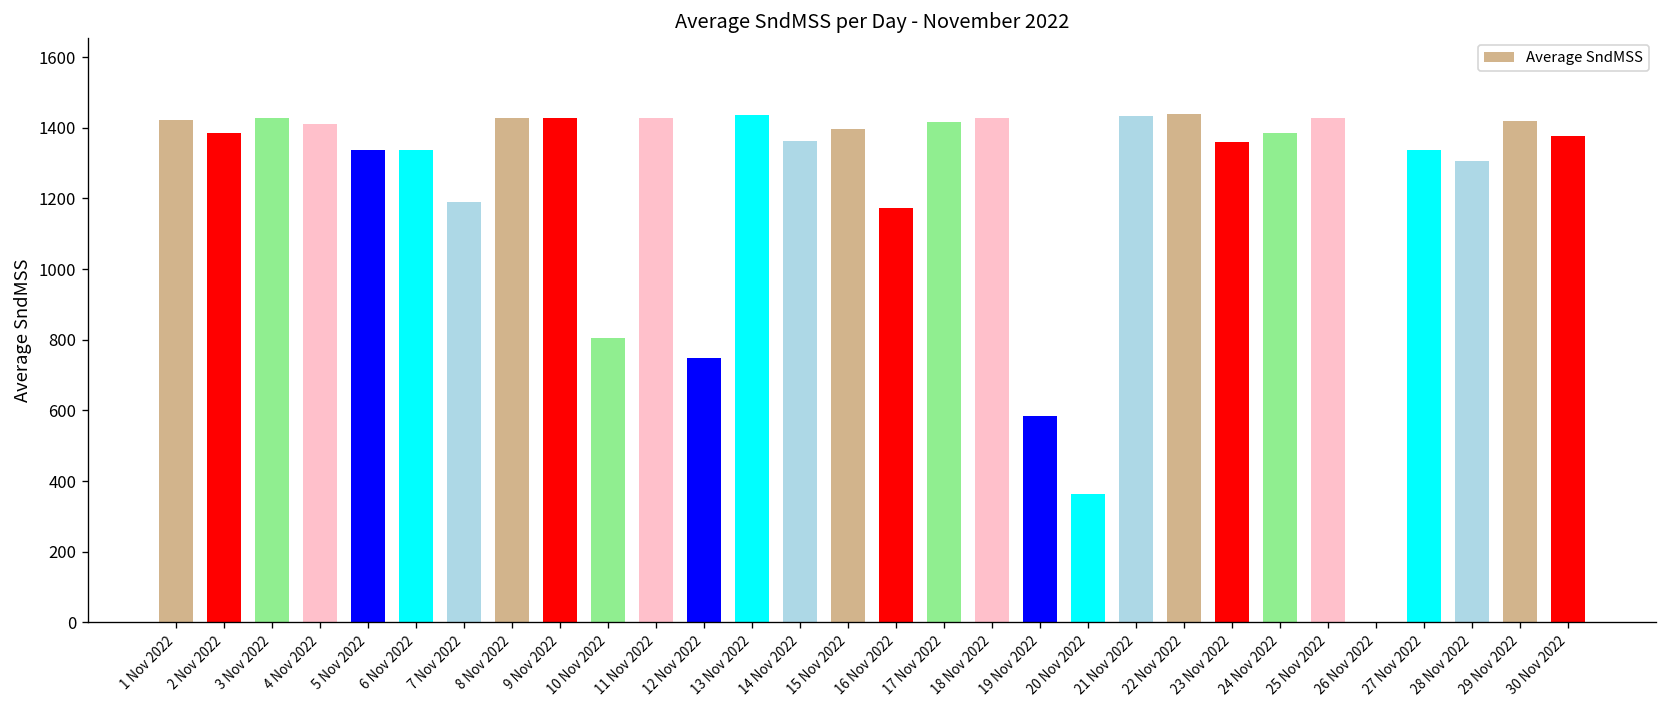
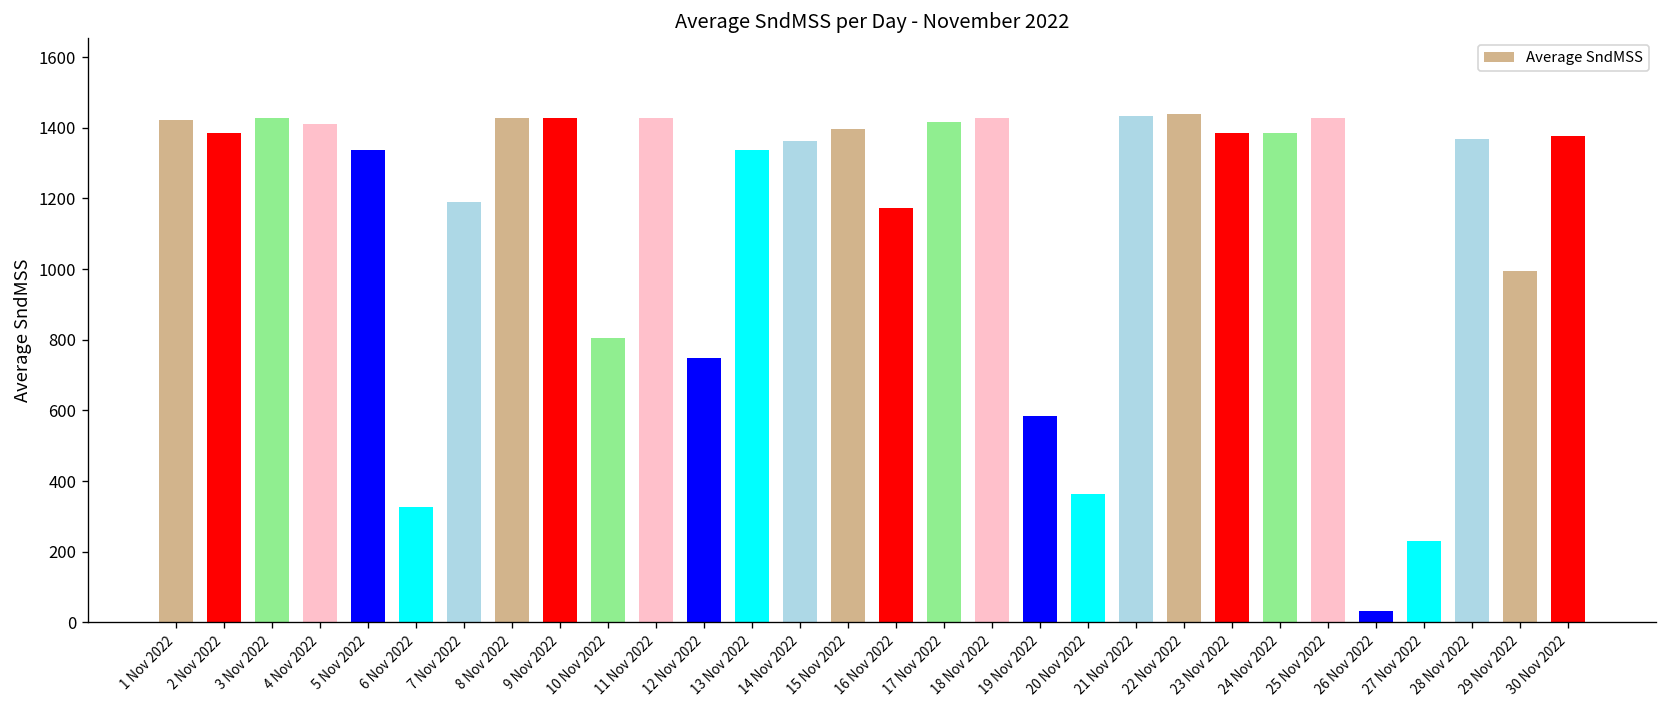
  {
    "1 Nov 2022": 1420,
    "2 Nov 2022": 1380,
    "3 Nov 2022": 1430,
    "4 Nov 2022": 1410,
    "5 Nov 2022": 1340,
-   "6 Nov 2022": 1340,
+   "6 Nov 2022": 330,
    "7 Nov 2022": 1190,
    "8 Nov 2022": 1430,
    "9 Nov 2022": 1430,
    "10 Nov 2022": 810,
    "11 Nov 2022": 1430,
    "12 Nov 2022": 750,
-   "13 Nov 2022": 1440,
+   "13 Nov 2022": 1340,
    "14 Nov 2022": 1360,
    "15 Nov 2022": 1400,
    "16 Nov 2022": 1170,
    "17 Nov 2022": 1420,
    "18 Nov 2022": 1430,
    "19 Nov 2022": 580,
    "20 Nov 2022": 360,
    "21 Nov 2022": 1430,
    "22 Nov 2022": 1440,
-   "23 Nov 2022": 1360,
+   "23 Nov 2022": 1390,
    "24 Nov 2022": 1380,
    "25 Nov 2022": 1430,
-   "26 Nov 2022": 0,
-   "27 Nov 2022": 1340,
-   "28 Nov 2022": 1310,
-   "29 Nov 2022": 1420,
+   "26 Nov 2022": 30,
+   "27 Nov 2022": 230,
+   "28 Nov 2022": 1370,
+   "29 Nov 2022": 990,
    "30 Nov 2022": 1380
  }
